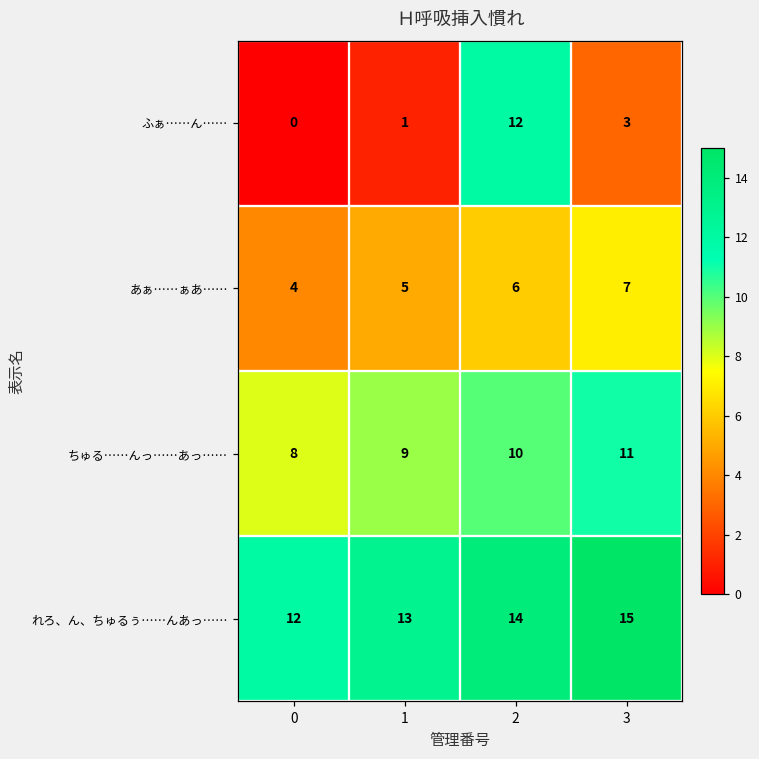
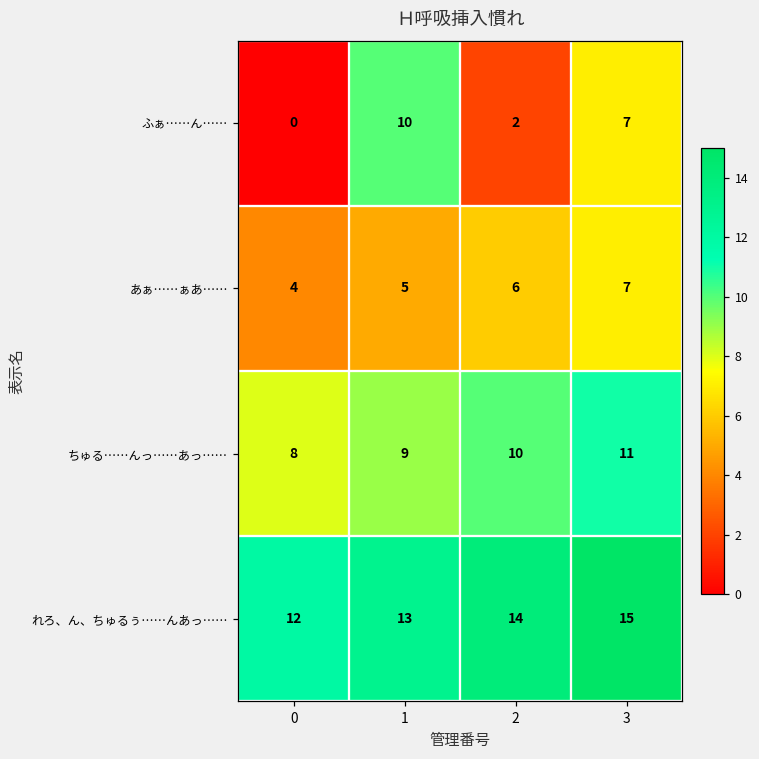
  {
    "ふぁ……ん……": {
      "0": 0,
-     "1": 1,
-     "2": 12,
-     "3": 3
+     "1": 10,
+     "2": 2,
+     "3": 7
    },
    "あぁ……ぁあ……": {
      "0": 4,
      "1": 5,
      "2": 6,
      "3": 7
    },
    "ちゅる……んっ……あっ……": {
      "0": 8,
      "1": 9,
      "2": 10,
      "3": 11
    },
    "れろ、ん、ちゅるぅ……んあっ……": {
      "0": 12,
      "1": 13,
      "2": 14,
      "3": 15
    }
  }
